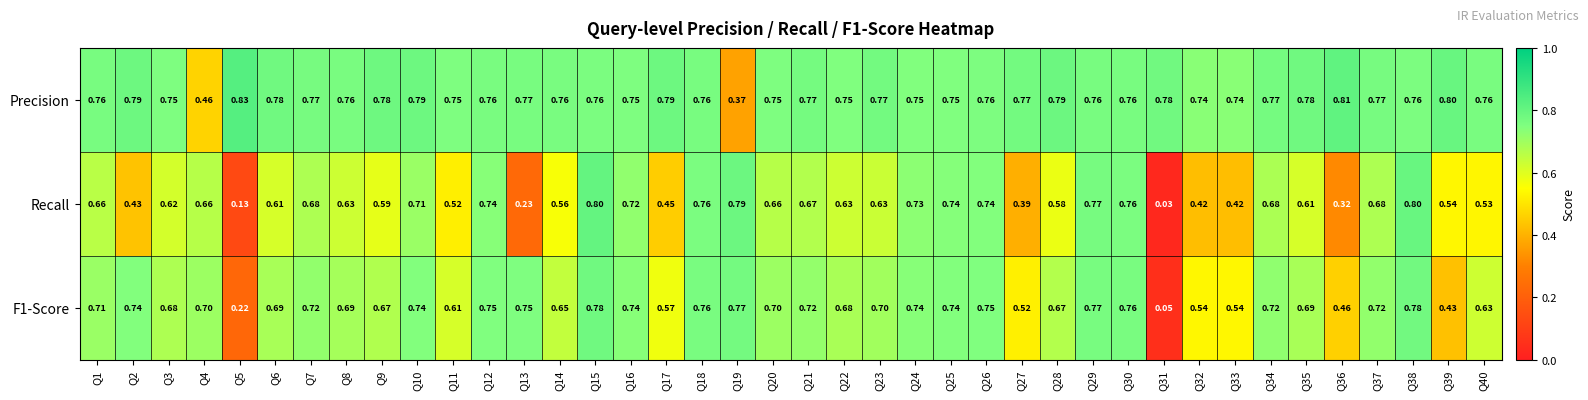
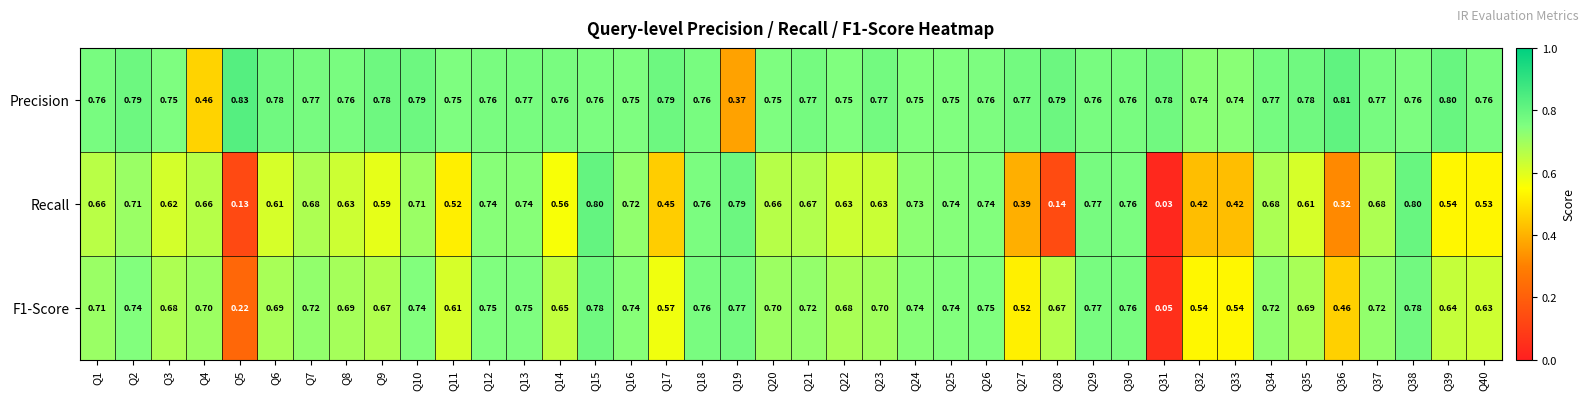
  {
    "Precision": {
      "Q1": 0.76,
      "Q2": 0.79,
      "Q3": 0.75,
      "Q4": 0.46,
      "Q5": 0.83,
      "Q6": 0.78,
      "Q7": 0.77,
      "Q8": 0.76,
      "Q9": 0.78,
      "Q10": 0.79,
      "Q11": 0.75,
      "Q12": 0.76,
      "Q13": 0.77,
      "Q14": 0.76,
      "Q15": 0.76,
      "Q16": 0.75,
      "Q17": 0.79,
      "Q18": 0.76,
      "Q19": 0.37,
      "Q20": 0.75,
      "Q21": 0.77,
      "Q22": 0.75,
      "Q23": 0.77,
      "Q24": 0.75,
      "Q25": 0.75,
      "Q26": 0.76,
      "Q27": 0.77,
      "Q28": 0.79,
      "Q29": 0.76,
      "Q30": 0.76,
      "Q31": 0.78,
      "Q32": 0.74,
      "Q33": 0.74,
      "Q34": 0.77,
      "Q35": 0.78,
      "Q36": 0.81,
      "Q37": 0.77,
      "Q38": 0.76,
      "Q39": 0.80,
      "Q40": 0.76
    },
    "Recall": {
      "Q1": 0.66,
-     "Q2": 0.43,
+     "Q2": 0.71,
      "Q3": 0.62,
      "Q4": 0.66,
      "Q5": 0.13,
      "Q6": 0.61,
      "Q7": 0.68,
      "Q8": 0.63,
      "Q9": 0.59,
      "Q10": 0.71,
      "Q11": 0.52,
      "Q12": 0.74,
-     "Q13": 0.23,
+     "Q13": 0.74,
      "Q14": 0.56,
      "Q15": 0.80,
      "Q16": 0.72,
      "Q17": 0.45,
      "Q18": 0.76,
      "Q19": 0.79,
      "Q20": 0.66,
      "Q21": 0.67,
      "Q22": 0.63,
      "Q23": 0.63,
      "Q24": 0.73,
      "Q25": 0.74,
      "Q26": 0.74,
      "Q27": 0.39,
-     "Q28": 0.58,
+     "Q28": 0.14,
      "Q29": 0.77,
      "Q30": 0.76,
      "Q31": 0.03,
      "Q32": 0.42,
      "Q33": 0.42,
      "Q34": 0.68,
      "Q35": 0.61,
      "Q36": 0.32,
      "Q37": 0.68,
      "Q38": 0.80,
      "Q39": 0.54,
      "Q40": 0.53
    },
    "F1-Score": {
      "Q1": 0.71,
      "Q2": 0.74,
      "Q3": 0.68,
      "Q4": 0.70,
      "Q5": 0.22,
      "Q6": 0.69,
      "Q7": 0.72,
      "Q8": 0.69,
      "Q9": 0.67,
      "Q10": 0.74,
      "Q11": 0.61,
      "Q12": 0.75,
      "Q13": 0.75,
      "Q14": 0.65,
      "Q15": 0.78,
      "Q16": 0.74,
      "Q17": 0.57,
      "Q18": 0.76,
      "Q19": 0.77,
      "Q20": 0.70,
      "Q21": 0.72,
      "Q22": 0.68,
      "Q23": 0.70,
      "Q24": 0.74,
      "Q25": 0.74,
      "Q26": 0.75,
      "Q27": 0.52,
      "Q28": 0.67,
      "Q29": 0.77,
      "Q30": 0.76,
      "Q31": 0.05,
      "Q32": 0.54,
      "Q33": 0.54,
      "Q34": 0.72,
      "Q35": 0.69,
      "Q36": 0.46,
      "Q37": 0.72,
      "Q38": 0.78,
-     "Q39": 0.43,
+     "Q39": 0.64,
      "Q40": 0.63
    }
  }
